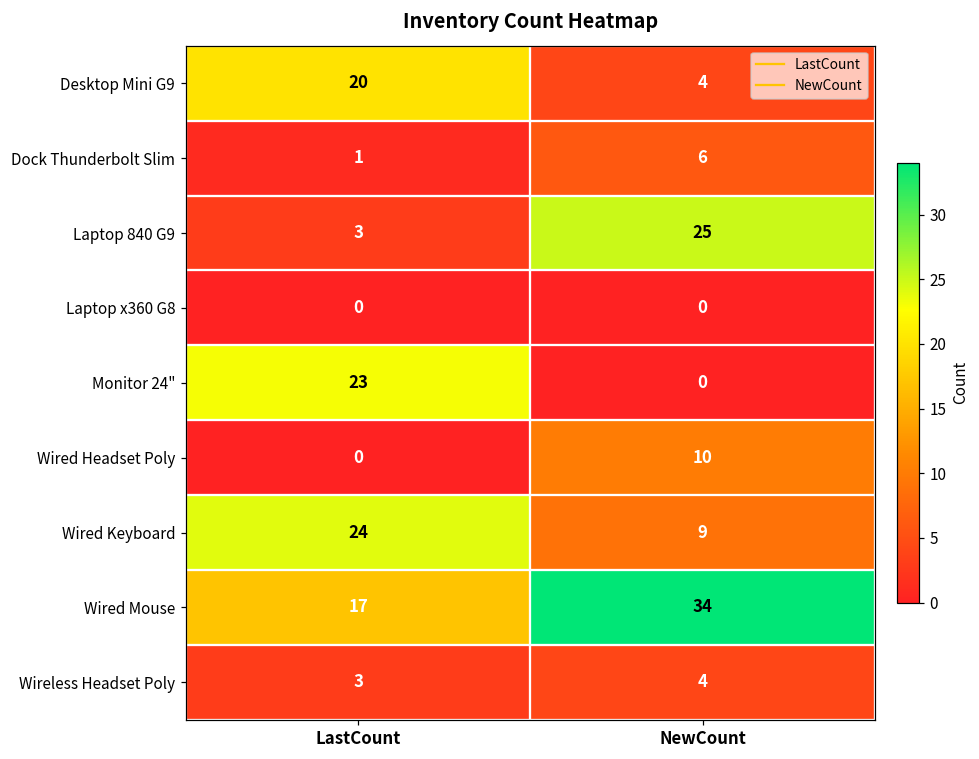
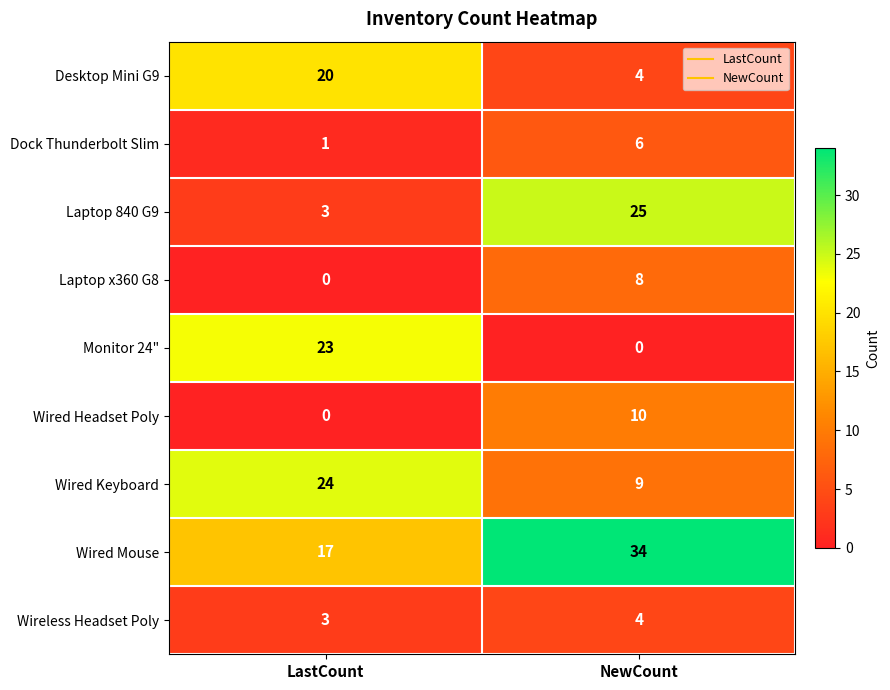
  {
    "Desktop Mini G9": {
      "LastCount": 20,
      "NewCount": 4
    },
    "Dock Thunderbolt Slim": {
      "LastCount": 1,
      "NewCount": 6
    },
    "Laptop 840 G9": {
      "LastCount": 3,
      "NewCount": 25
    },
    "Laptop x360 G8": {
      "LastCount": 0,
-     "NewCount": 0
+     "NewCount": 8
    },
    "Monitor 24\"": {
      "LastCount": 23,
      "NewCount": 0
    },
    "Wired Headset Poly": {
      "LastCount": 0,
      "NewCount": 10
    },
    "Wired Keyboard": {
      "LastCount": 24,
      "NewCount": 9
    },
    "Wired Mouse": {
      "LastCount": 17,
      "NewCount": 34
    },
    "Wireless Headset Poly": {
      "LastCount": 3,
      "NewCount": 4
    }
  }
